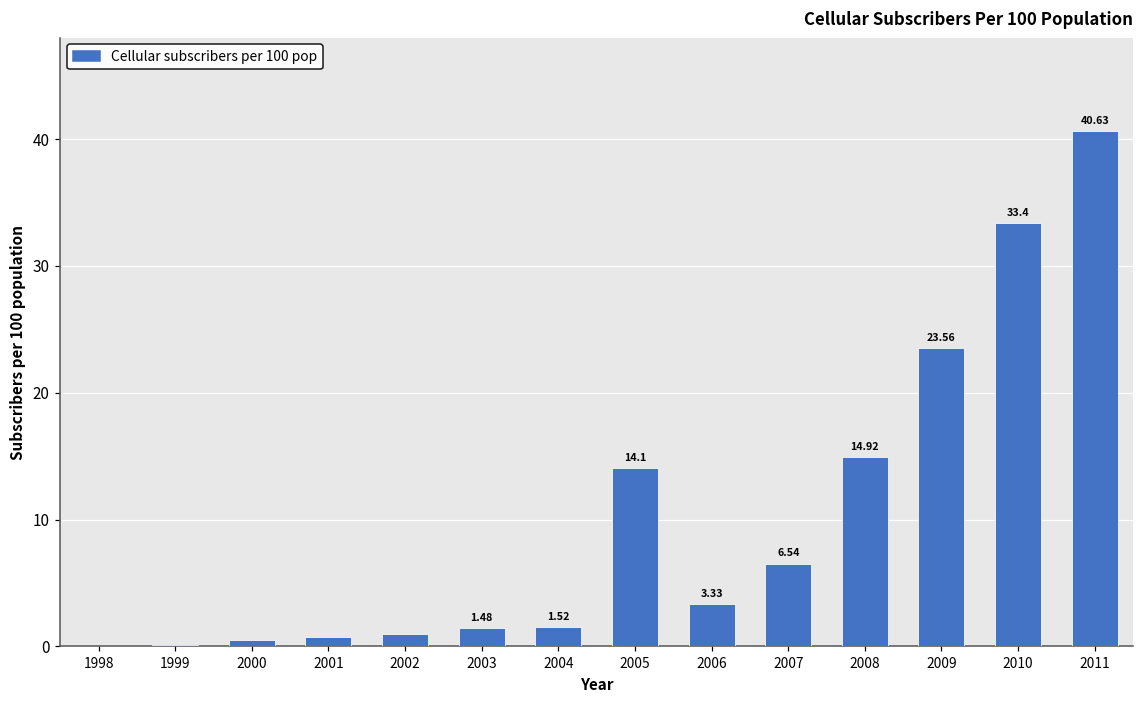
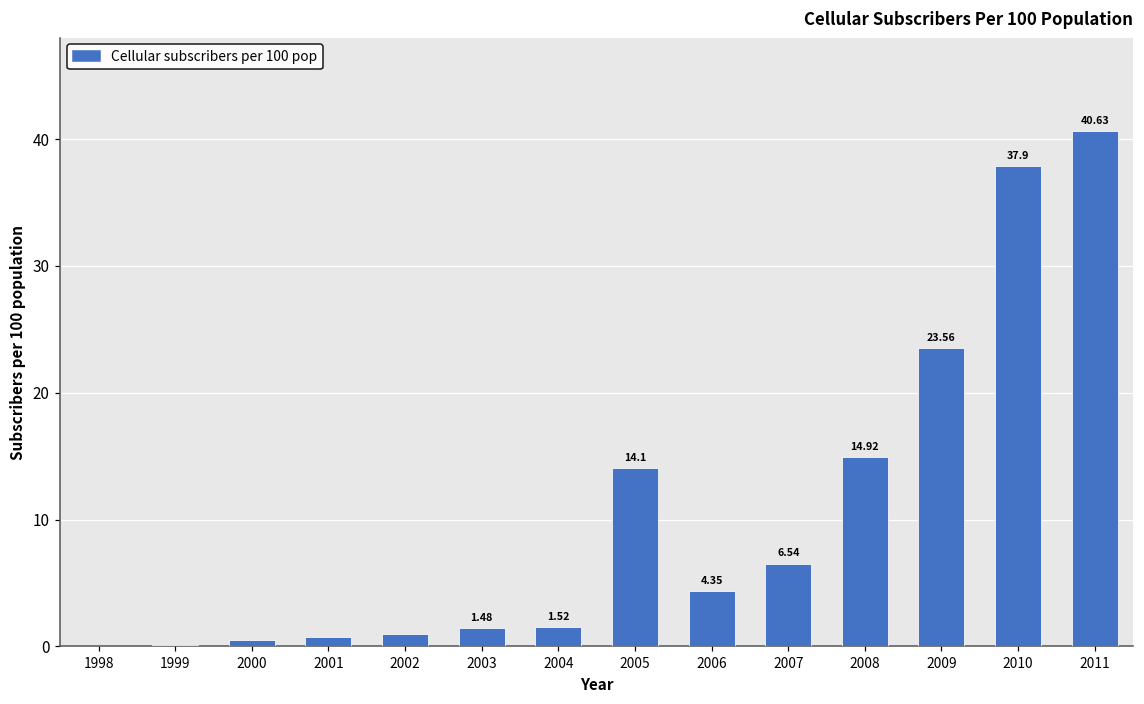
  {
    "2003": 1.48,
    "2004": 1.52,
    "2005": 14.1,
-   "2006": 3.33,
+   "2006": 4.35,
    "2007": 6.54,
    "2008": 14.92,
    "2009": 23.56,
-   "2010": 33.4,
+   "2010": 37.9,
    "2011": 40.63
  }
